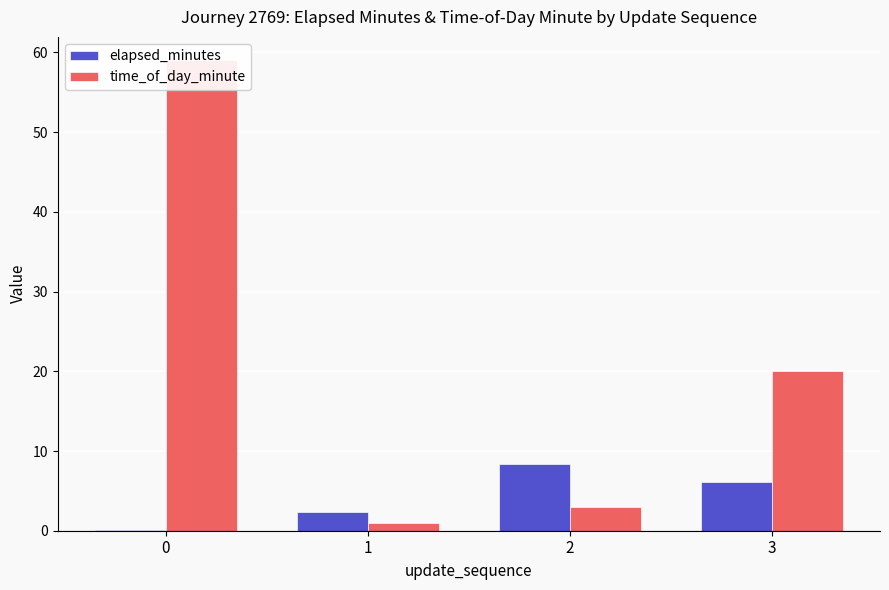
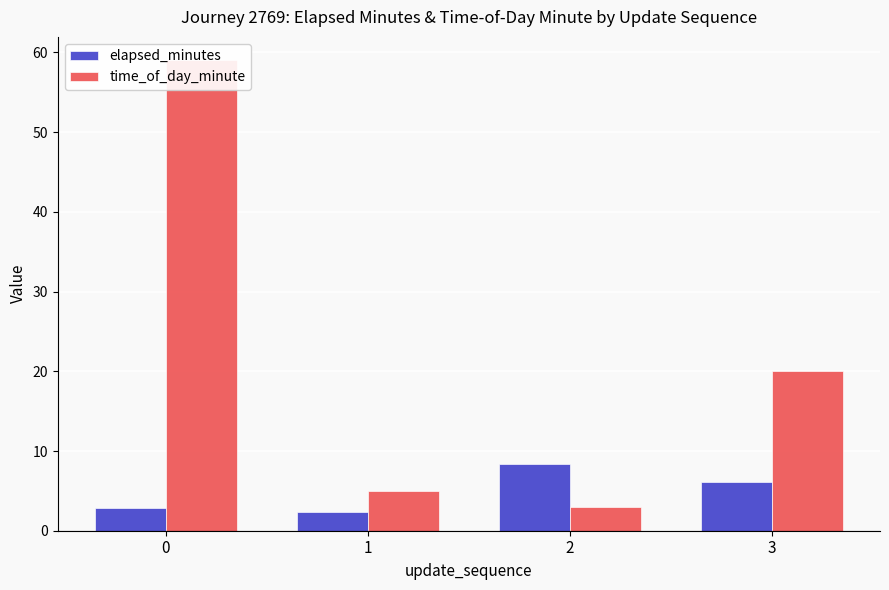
  {
    "elapsed_minutes": {
-     "0": 0,
+     "0": 3,
      "1": 2,
      "2": 8,
      "3": 6
    },
    "time_of_day_minute": {
-     "1": 1,
+     "1": 5,
      "2": 3,
      "3": 20
    }
  }
